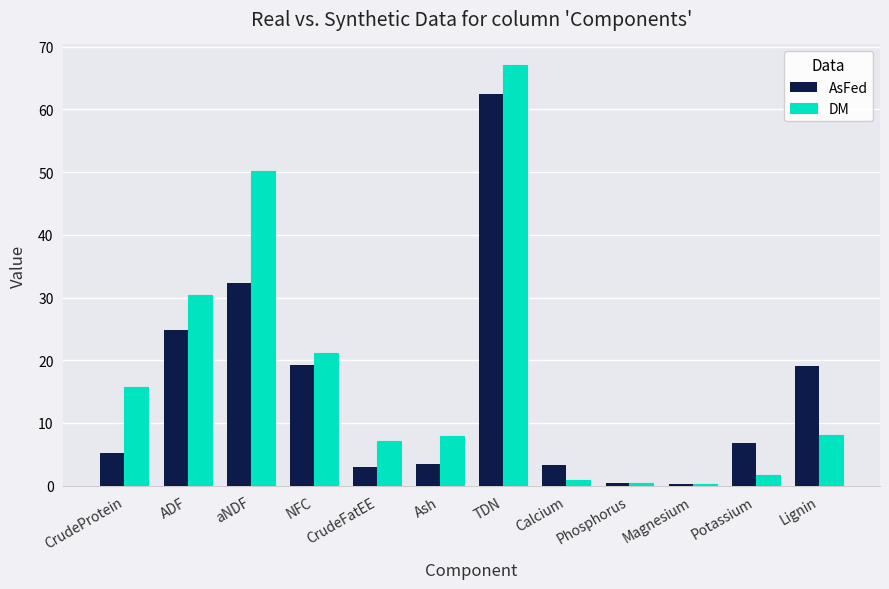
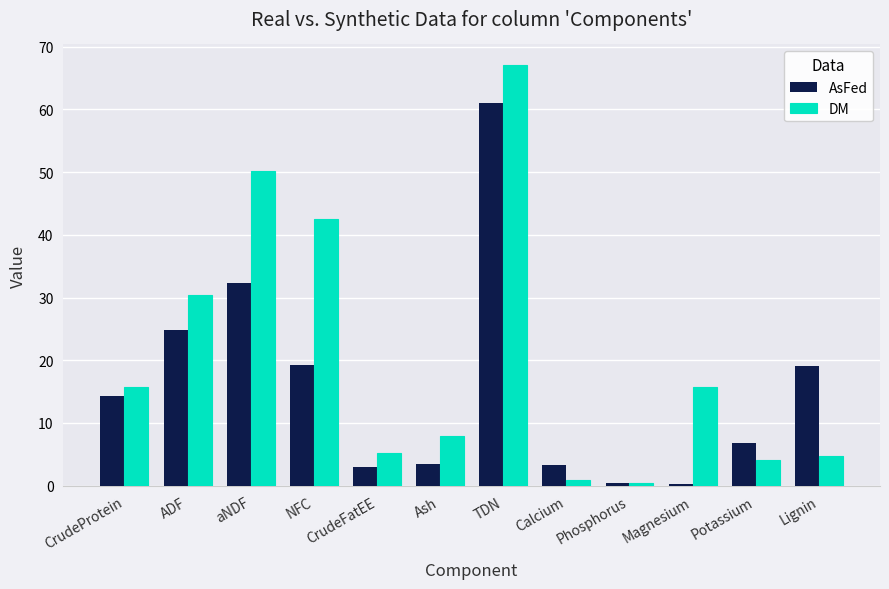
  {
    "AsFed": {
-     "CrudeProtein": 5,
+     "CrudeProtein": 14,
      "ADF": 25,
      "aNDF": 32,
      "NFC": 19,
      "CrudeFatEE": 3,
      "Ash": 3,
-     "TDN": 62,
+     "TDN": 61,
      "Calcium": 3,
      "Potassium": 7,
      "Lignin": 19
    },
    "DM": {
      "CrudeProtein": 16,
      "ADF": 30,
      "aNDF": 50,
-     "NFC": 21,
-     "CrudeFatEE": 7,
+     "NFC": 43,
+     "CrudeFatEE": 5,
      "Ash": 8,
      "TDN": 67,
      "Calcium": 1,
-     "Magnesium": 0,
-     "Potassium": 2,
-     "Lignin": 8
+     "Magnesium": 16,
+     "Potassium": 4,
+     "Lignin": 5
    }
  }
